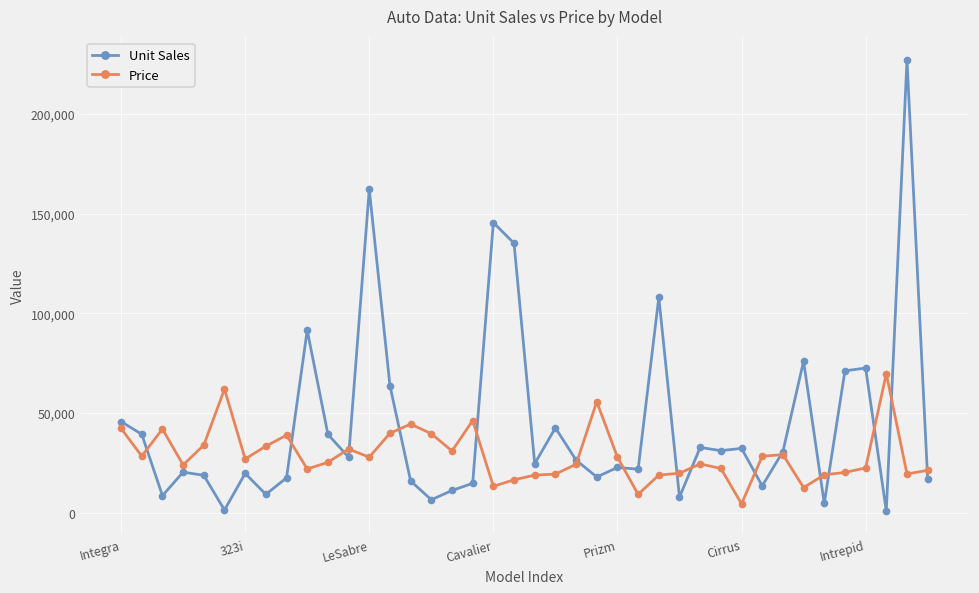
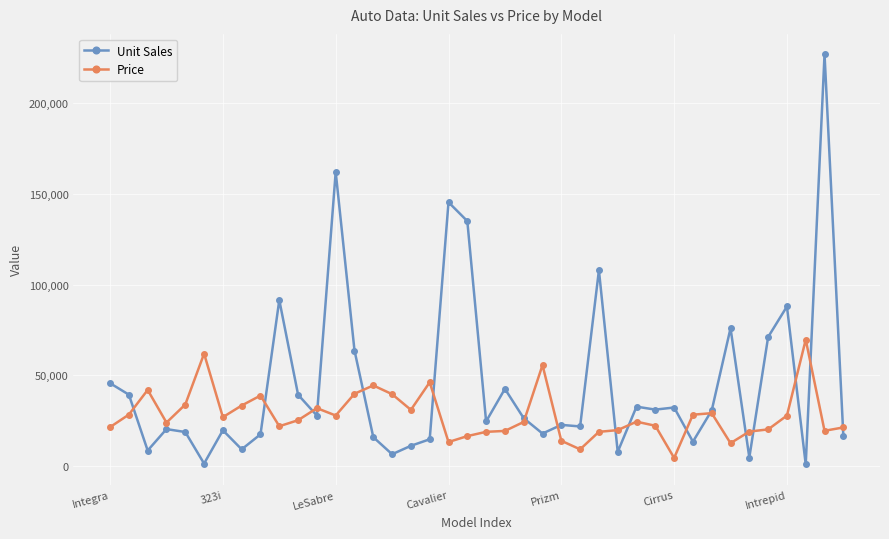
  {
    "Unit Sales": {
      "Integra": "46,000",
      "323i": "20,000",
      "LeSabre": "162,000",
      "Cavalier": "146,000",
      "Prizm": "23,000",
      "Cirrus": "32,000",
-     "Intrepid": "73,000"
+     "Intrepid": "88,000"
    },
    "Price": {
-     "Integra": "42,000",
+     "Integra": "22,000",
      "323i": "27,000",
      "LeSabre": "28,000",
      "Cavalier": "13,000",
-     "Prizm": "28,000",
+     "Prizm": "14,000",
      "Cirrus": "4,000",
-     "Intrepid": "23,000"
+     "Intrepid": "28,000"
    }
  }
